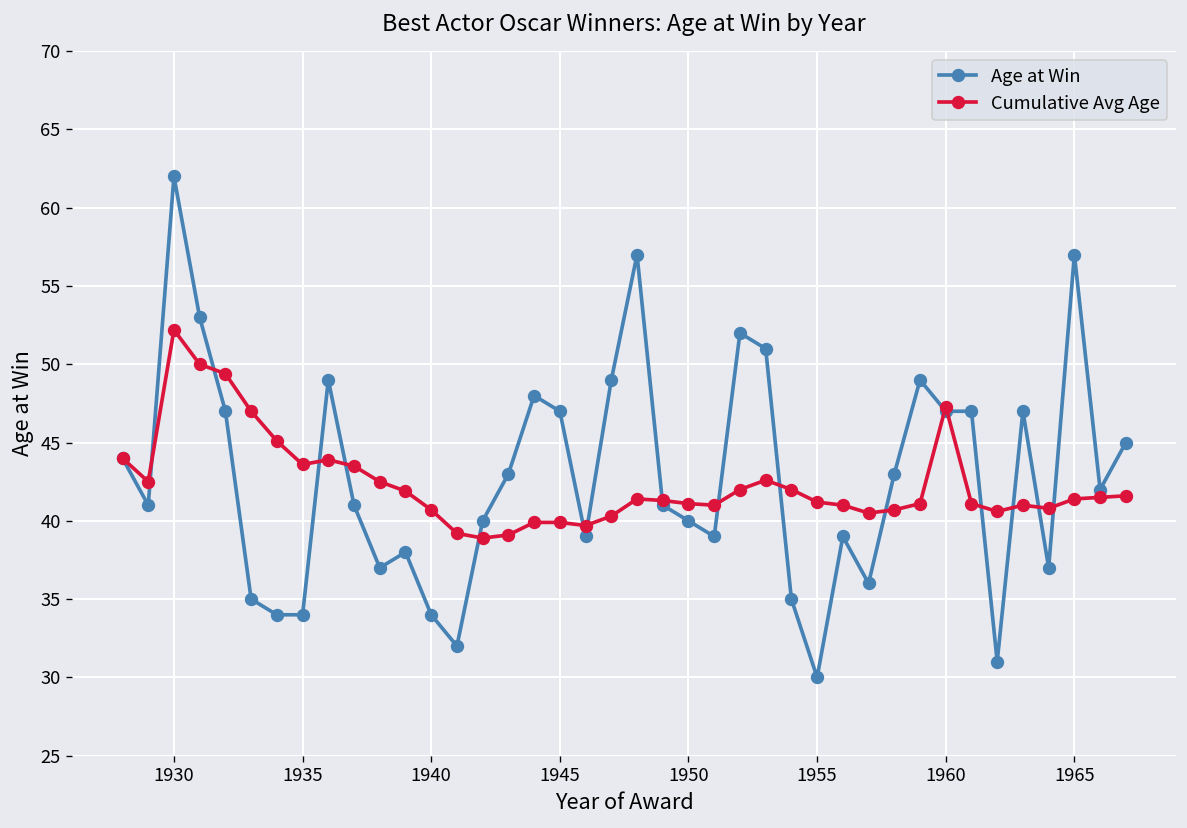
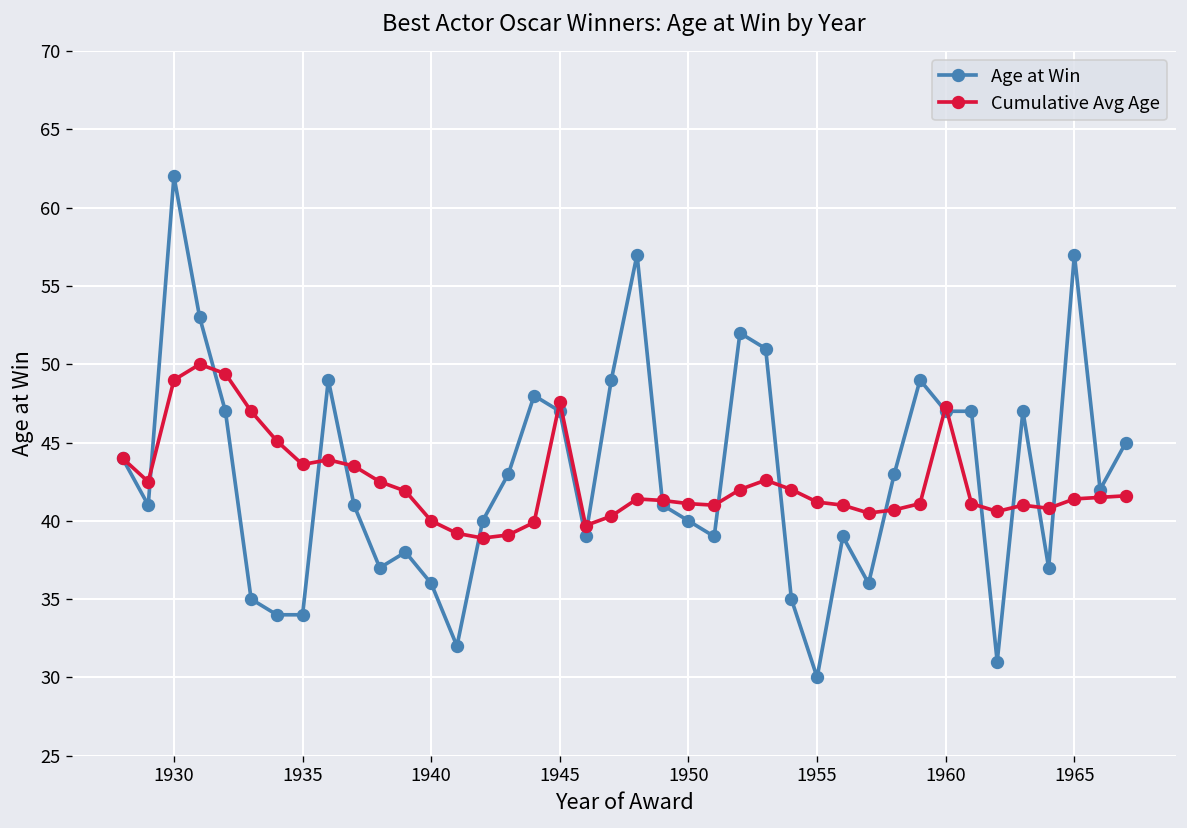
  {
    "Age at Win": {
      "1930": 62,
      "1935": 34,
-     "1940": 34,
+     "1940": 36,
      "1945": 47,
      "1950": 40,
      "1955": 30,
      "1960": 47,
      "1965": 57
    },
    "Cumulative Avg Age": {
-     "1930": 52.2,
+     "1930": 49.0,
      "1935": 43.6,
-     "1940": 40.7,
-     "1945": 39.9,
+     "1940": 40.0,
+     "1945": 47.6,
      "1950": 41.1,
      "1955": 41.2,
      "1960": 47.3,
      "1965": 41.4
    }
  }
